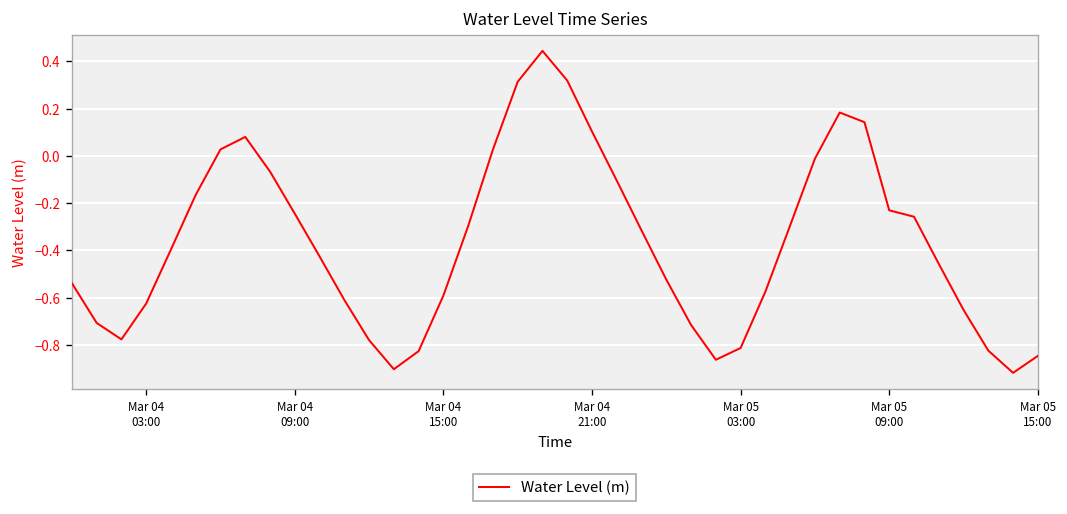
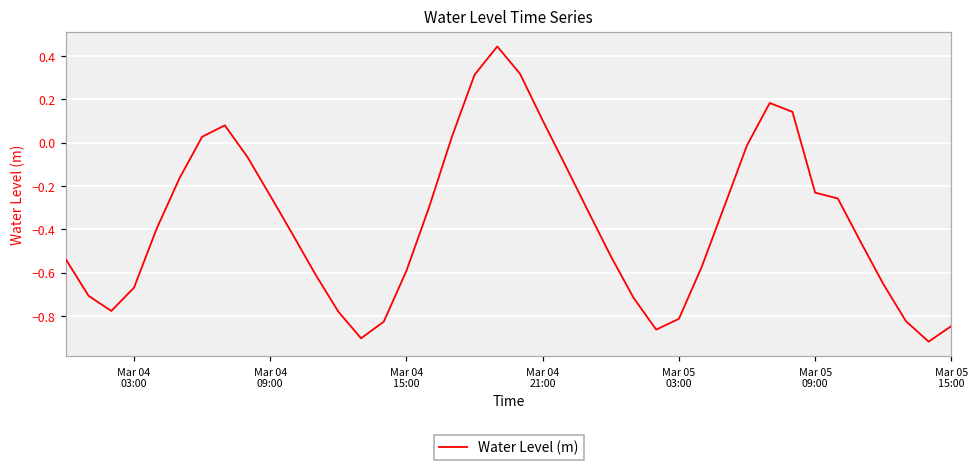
  {
-   "Mar 04 03:00": -0.63,
+   "Mar 04 03:00": -0.67,
    "Mar 04 09:00": -0.24,
    "Mar 04 15:00": -0.59,
    "Mar 04 21:00": 0.10,
    "Mar 05 03:00": -0.81,
    "Mar 05 09:00": -0.23,
    "Mar 05 15:00": -0.85
  }
